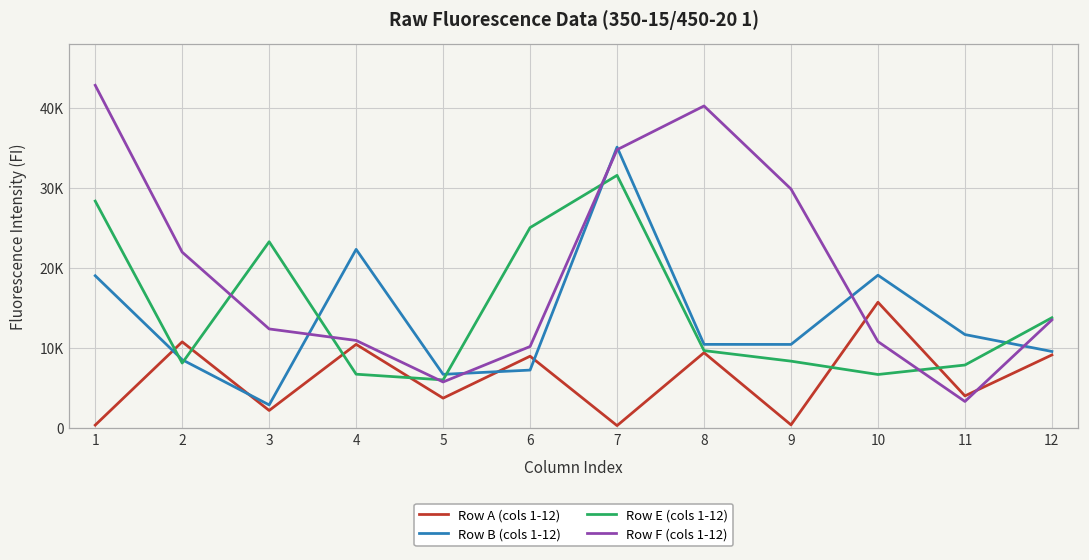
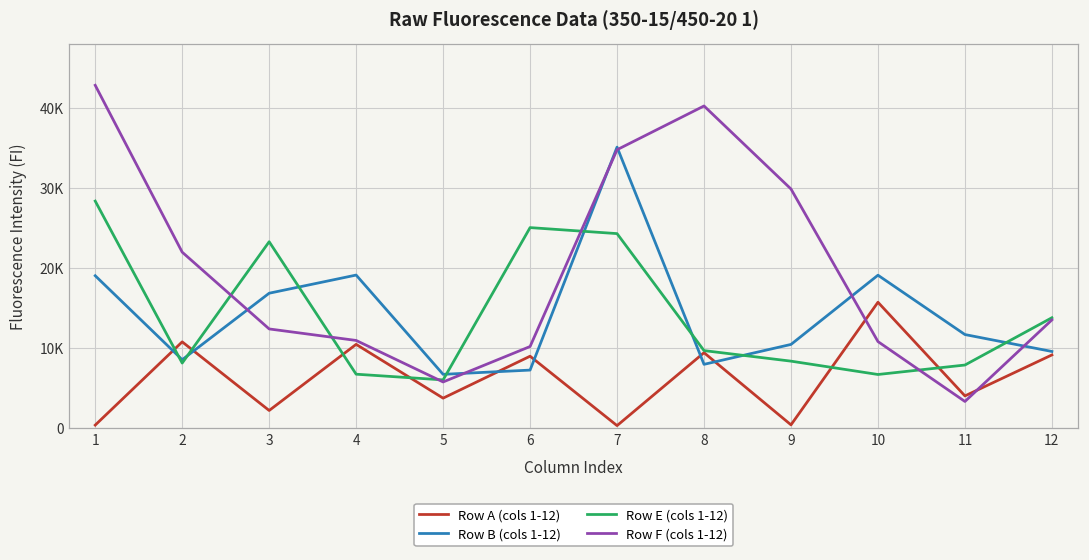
  {
    "Row A (cols 1-12)": {
      "1": 0,
      "2": 11000,
      "3": 2000,
      "4": 10000,
      "5": 4000,
      "6": 9000,
      "7": 0,
      "9": 0,
      "10": 16000,
      "11": 4000,
      "12": 9000
    },
    "Row B (cols 1-12)": {
      "1": 19000,
      "2": 9000,
-     "3": 3000,
-     "4": 22000,
+     "3": 17000,
+     "4": 19000,
      "5": 7000,
      "6": 7000,
-     "8": 10000,
+     "8": 8000,
      "9": 10000,
      "10": 19000,
      "11": 12000,
      "12": 10000
    },
    "Row E (cols 1-12)": {
      "1": 28000,
      "2": 8000,
      "3": 23000,
      "4": 7000,
      "6": 25000,
-     "7": 32000,
+     "7": 24000,
      "9": 8000,
      "10": 7000,
      "11": 8000
    },
    "Row F (cols 1-12)": {
      "1": 43000,
      "2": 22000,
      "3": 12000,
      "4": 11000,
      "6": 10000,
      "8": 40000,
      "9": 30000,
      "10": 11000,
      "11": 3000
    }
  }
